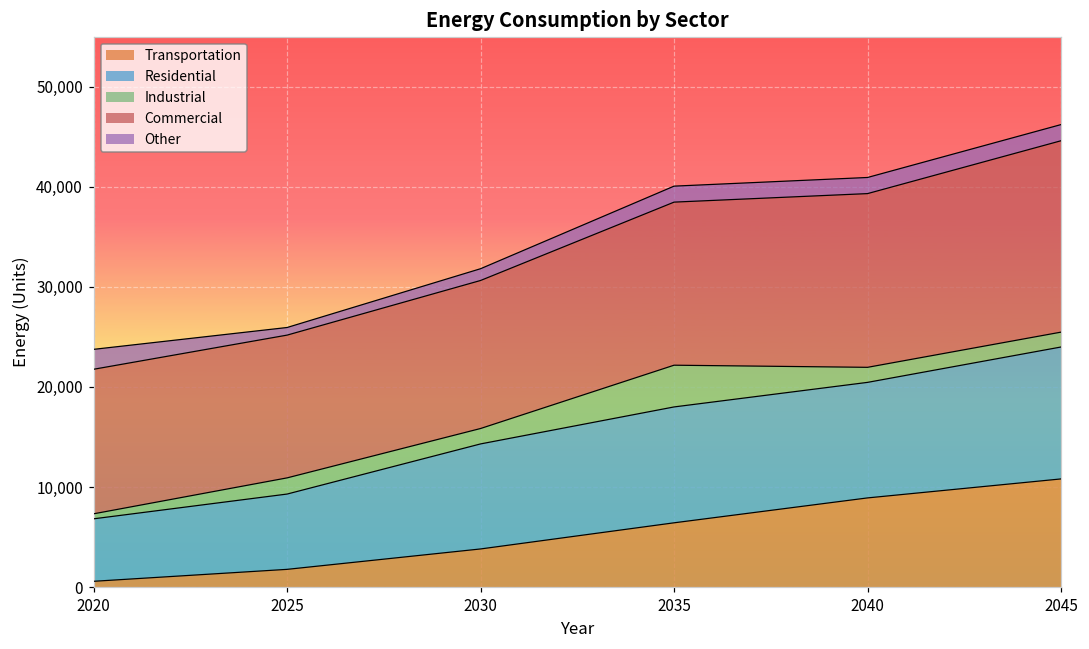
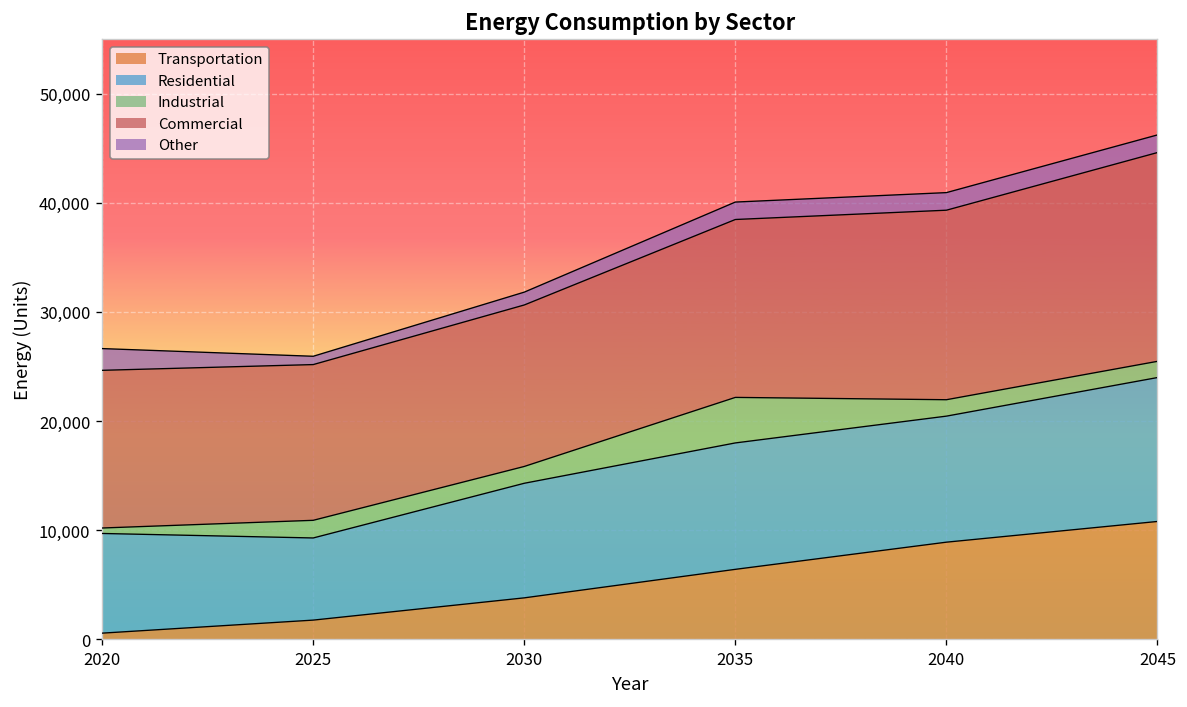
  {
    "Residential": {
-     "2020": "6,000",
+     "2020": "9,000",
      "2025": "8,000",
      "2030": "10,000",
      "2035": "12,000",
      "2040": "12,000",
      "2045": "13,000"
    },
    "Industrial": {
      "2020": "1,000",
      "2025": "2,000",
      "2030": "2,000",
      "2035": "4,000",
      "2040": "2,000",
      "2045": "1,000"
    },
    "Other": {
      "2020": "2,000",
      "2025": "1,000",
      "2030": "1,000",
      "2035": "2,000",
      "2040": "2,000",
      "2045": "2,000"
    }
  }
